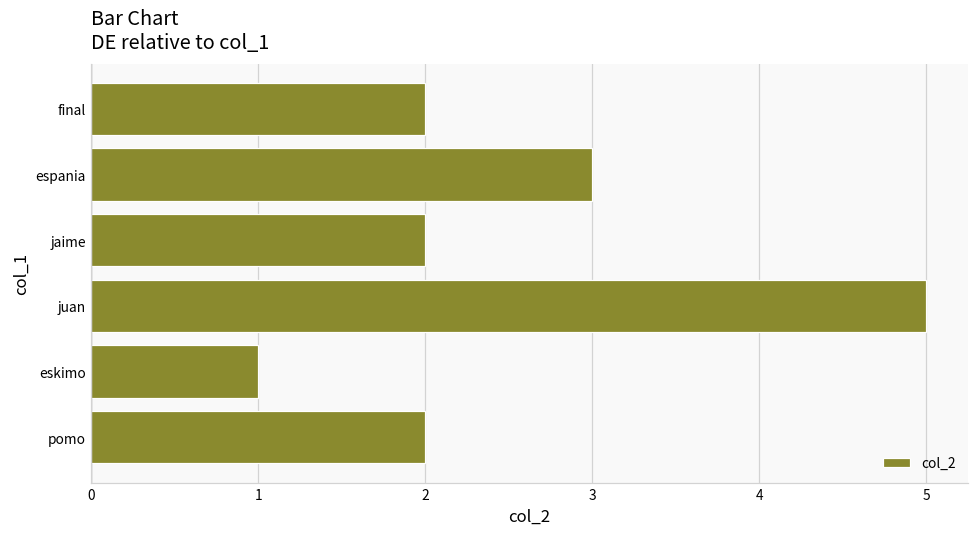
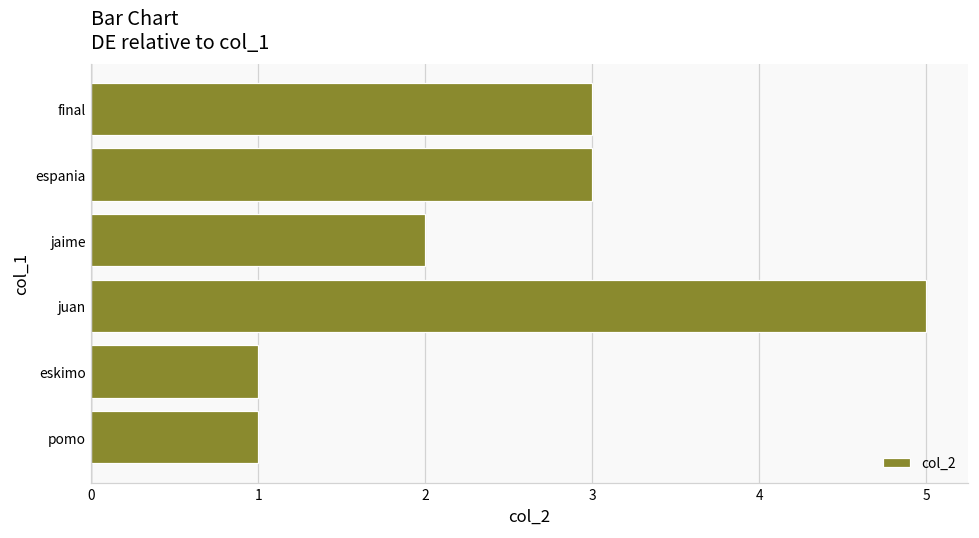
  {
-   "final": 2,
+   "final": 3,
    "espania": 3,
    "jaime": 2,
    "juan": 5,
    "eskimo": 1,
-   "pomo": 2
+   "pomo": 1
  }
